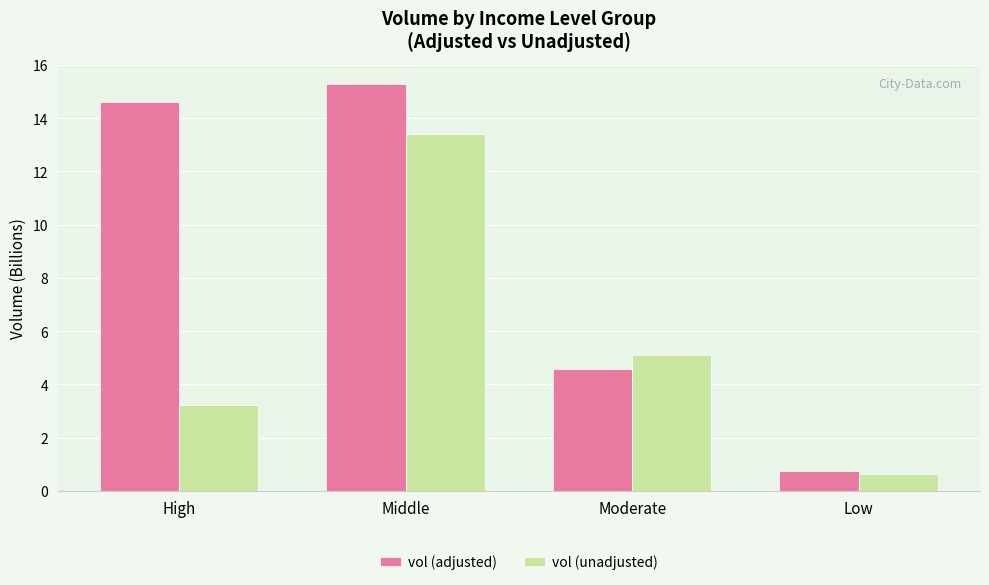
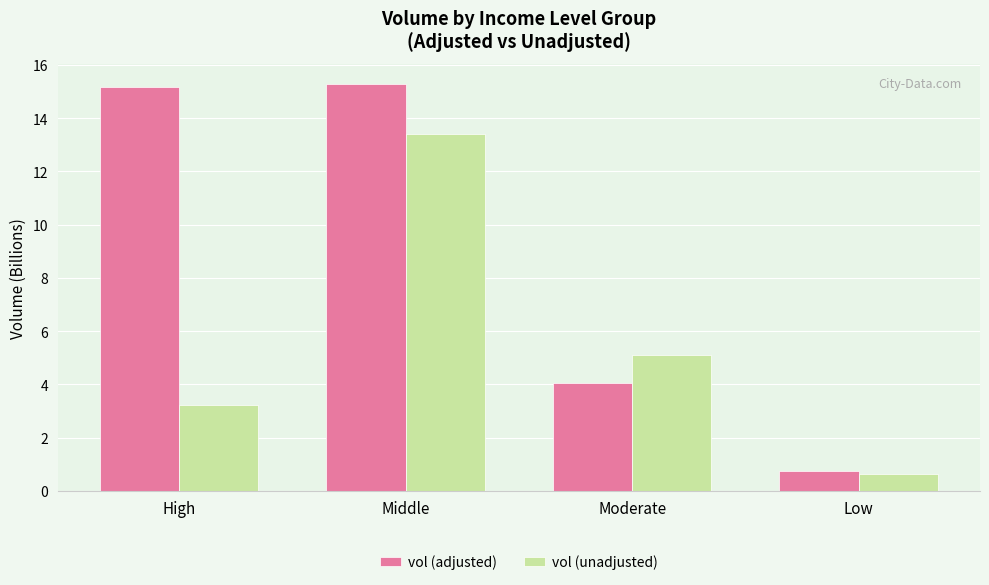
  {
    "vol (adjusted)": {
-     "High": 14.6,
+     "High": 15.2,
      "Middle": 15.3,
-     "Moderate": 4.6,
+     "Moderate": 4.0,
      "Low": 0.8
    },
    "vol (unadjusted)": {
      "High": 3.2,
      "Middle": 13.4,
      "Moderate": 5.1,
      "Low": 0.7
    }
  }
